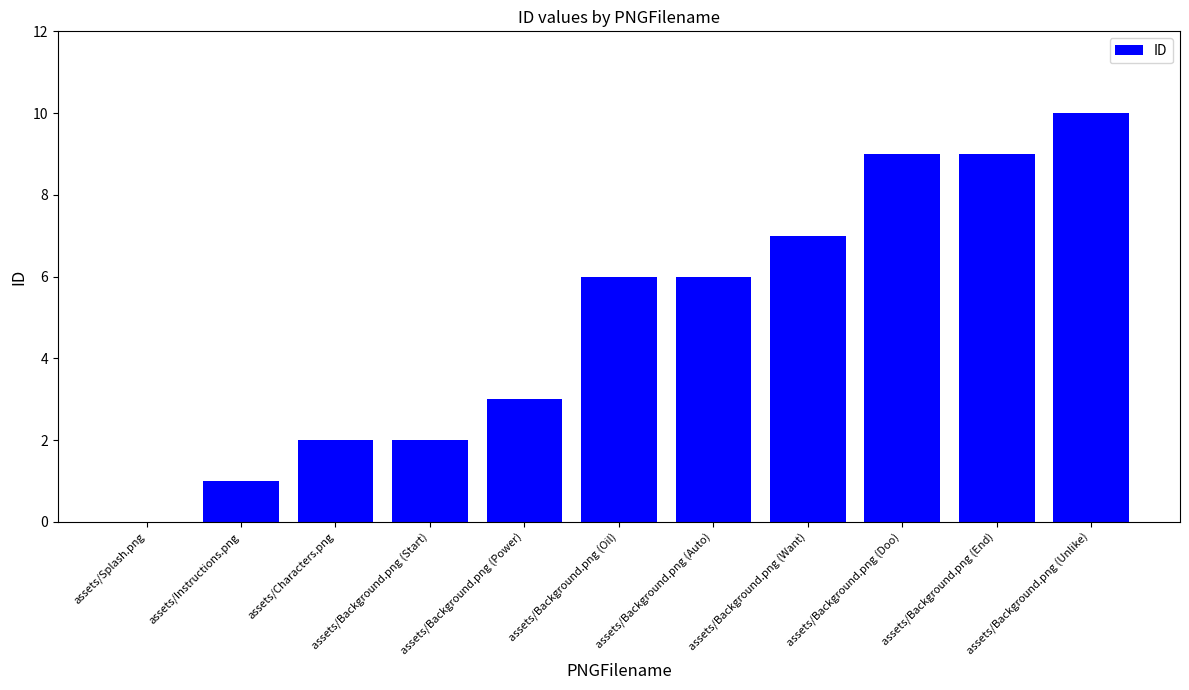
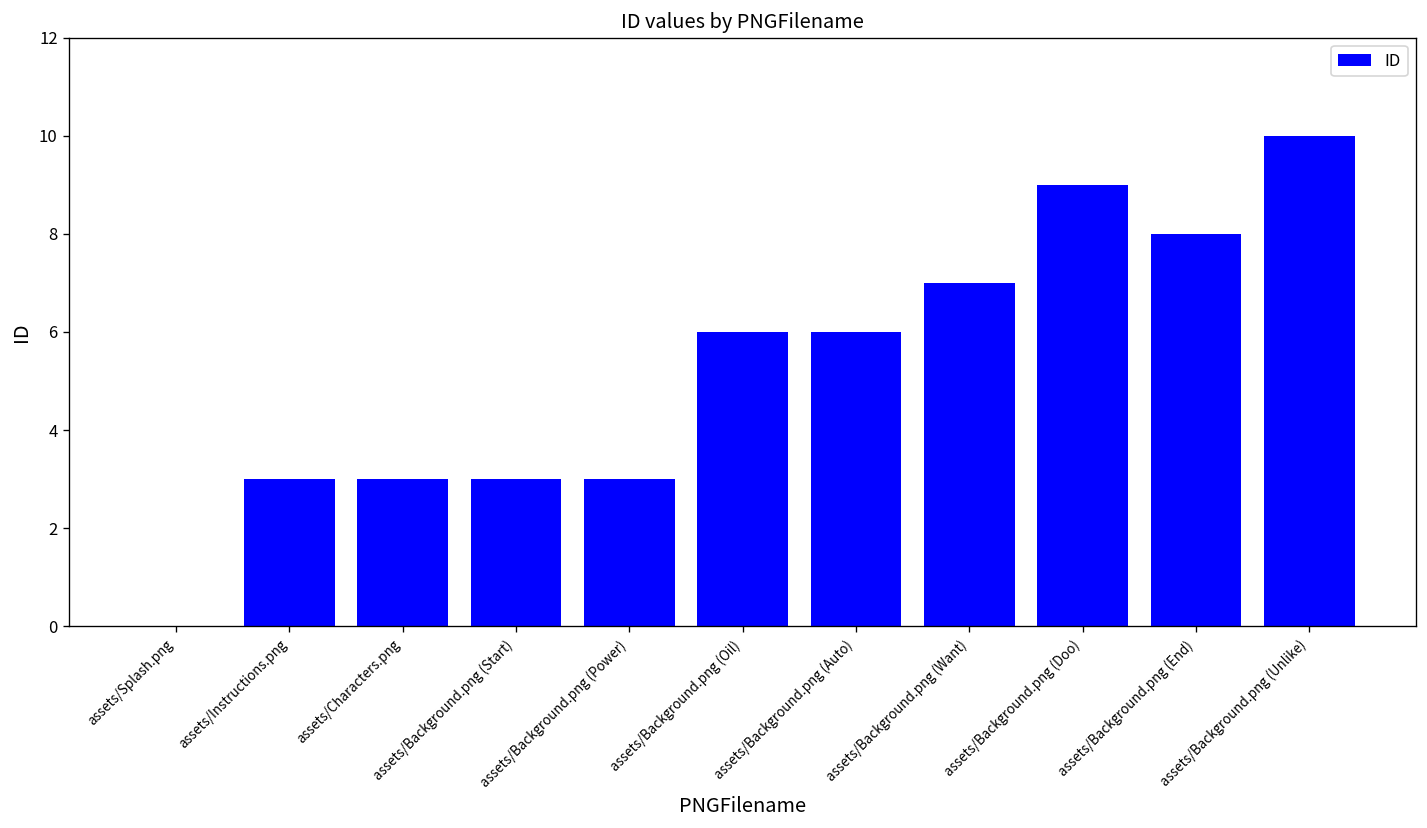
  {
    "assets/Splash.png": 0,
-   "assets/Instructions.png": 1,
-   "assets/Characters.png": 2,
-   "assets/Background.png (Start)": 2,
+   "assets/Instructions.png": 3,
+   "assets/Characters.png": 3,
+   "assets/Background.png (Start)": 3,
    "assets/Background.png (Power)": 3,
    "assets/Background.png (Oil)": 6,
    "assets/Background.png (Auto)": 6,
    "assets/Background.png (Want)": 7,
    "assets/Background.png (Doo)": 9,
-   "assets/Background.png (End)": 9,
+   "assets/Background.png (End)": 8,
    "assets/Background.png (Unlike)": 10
  }
